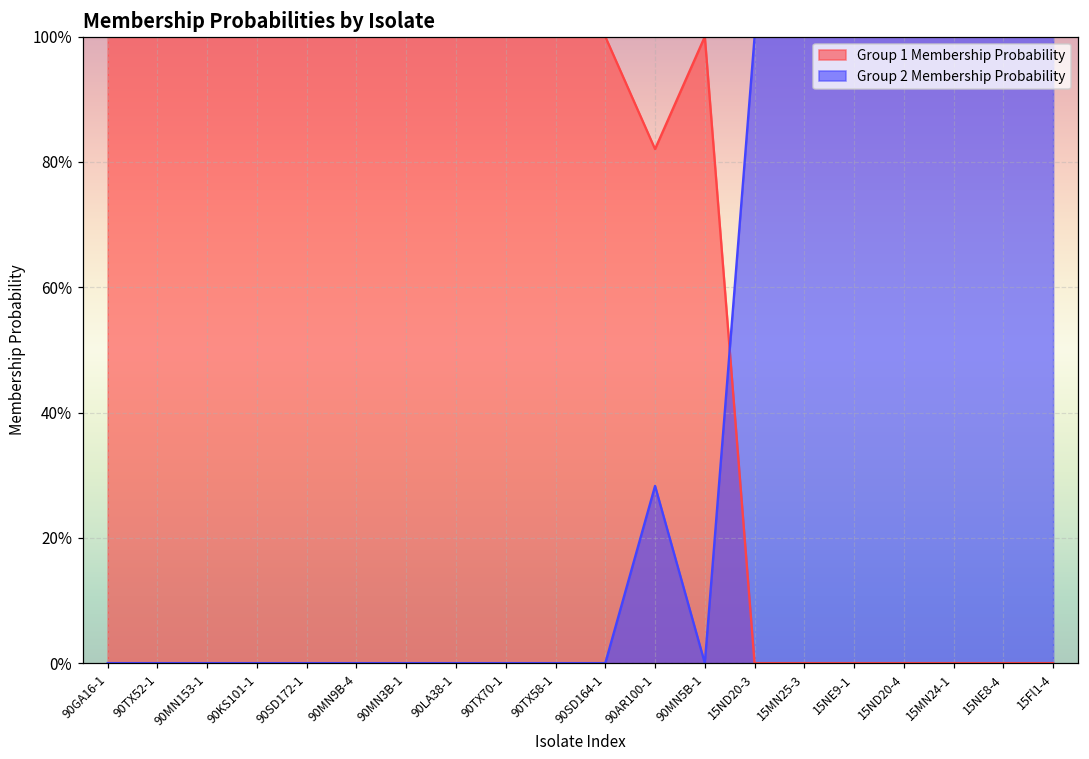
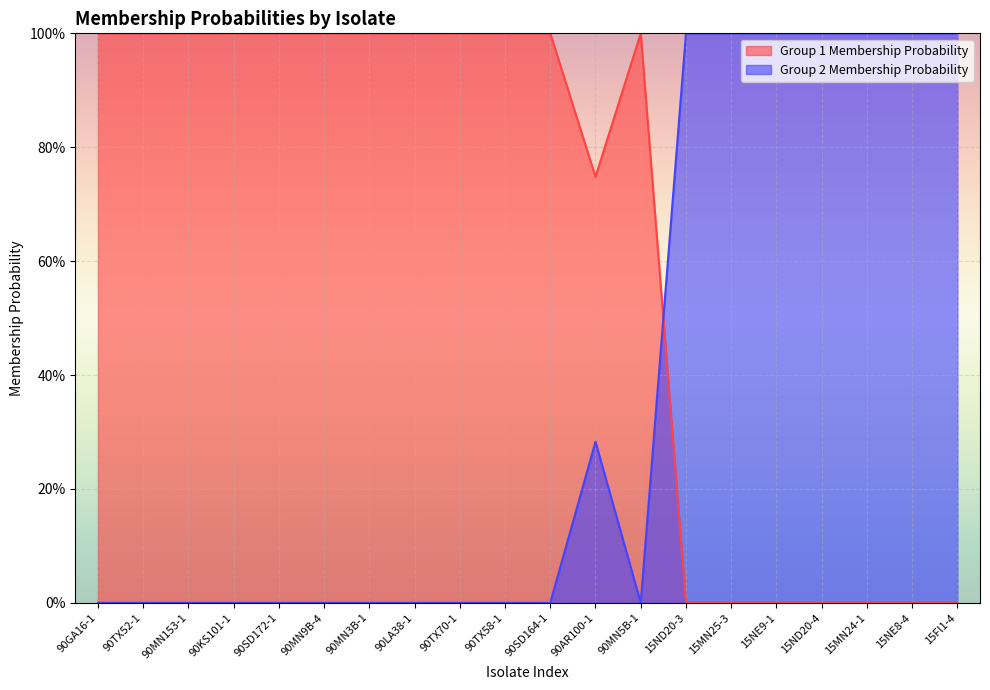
  {
    "Group 1 Membership Probability": {
      "90GA16-1": "100%",
      "90TX52-1": "100%",
      "90MN153-1": "100%",
      "90KS101-1": "100%",
      "90SD172-1": "100%",
      "90MN9B-4": "100%",
      "90MN3B-1": "100%",
      "90LA38-1": "100%",
      "90TX70-1": "100%",
      "90TX58-1": "100%",
      "90SD164-1": "100%",
-     "90AR100-1": "82%",
+     "90AR100-1": "75%",
      "90MN5B-1": "100%",
      "15ND20-3": "0%",
      "15MN25-3": "0%",
      "15NE9-1": "0%",
      "15ND20-4": "0%",
      "15MN24-1": "0%",
      "15NE8-4": "0%",
      "15Fl1-4": "0%"
    },
    "Group 2 Membership Probability": {
      "90GA16-1": "0%",
      "90TX52-1": "0%",
      "90MN153-1": "0%",
      "90KS101-1": "0%",
      "90SD172-1": "0%",
      "90MN9B-4": "0%",
      "90MN3B-1": "0%",
      "90LA38-1": "0%",
      "90TX70-1": "0%",
      "90TX58-1": "0%",
      "90SD164-1": "0%",
      "90AR100-1": "28%",
      "90MN5B-1": "0%",
      "15ND20-3": "100%",
      "15MN25-3": "100%",
      "15NE9-1": "100%",
      "15ND20-4": "100%",
      "15MN24-1": "100%",
      "15NE8-4": "100%",
      "15Fl1-4": "100%"
    }
  }
